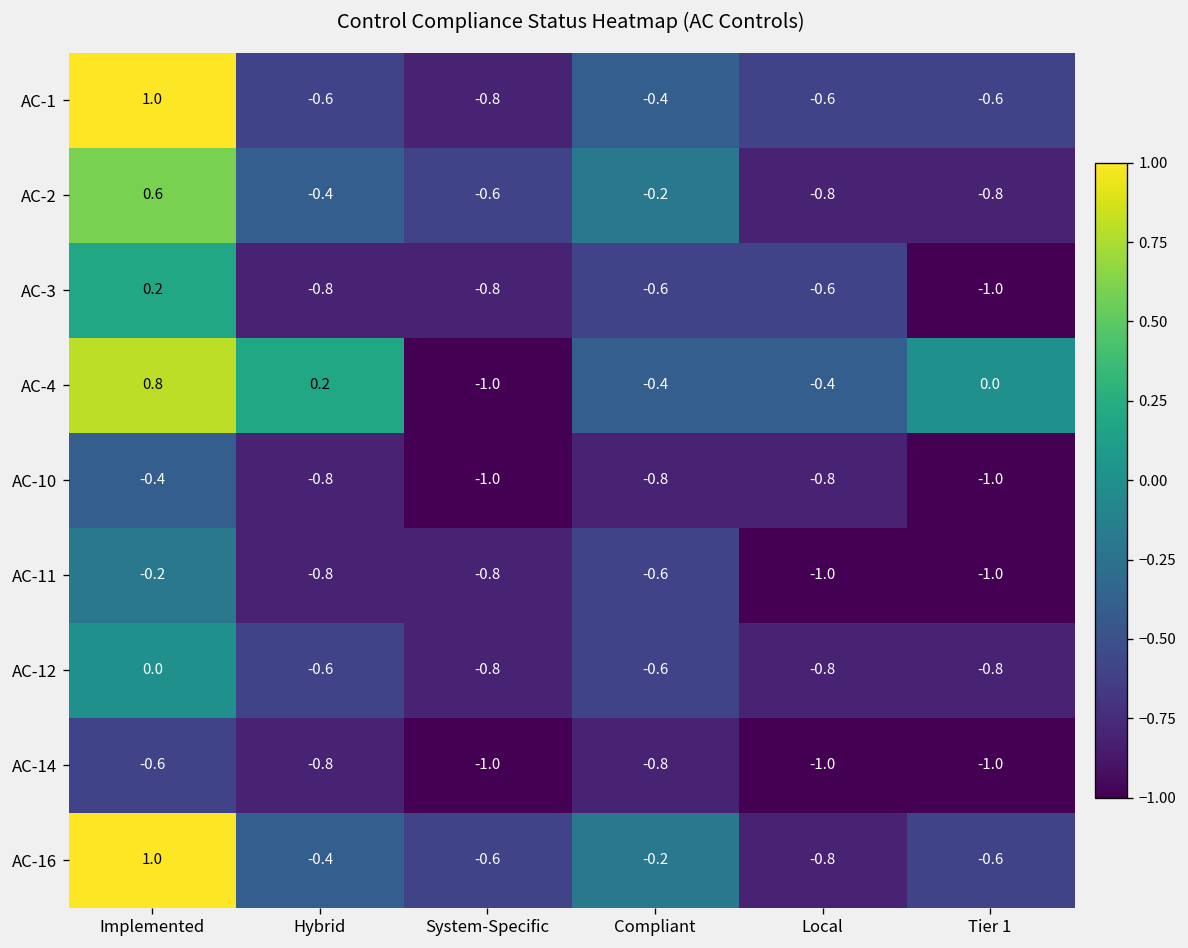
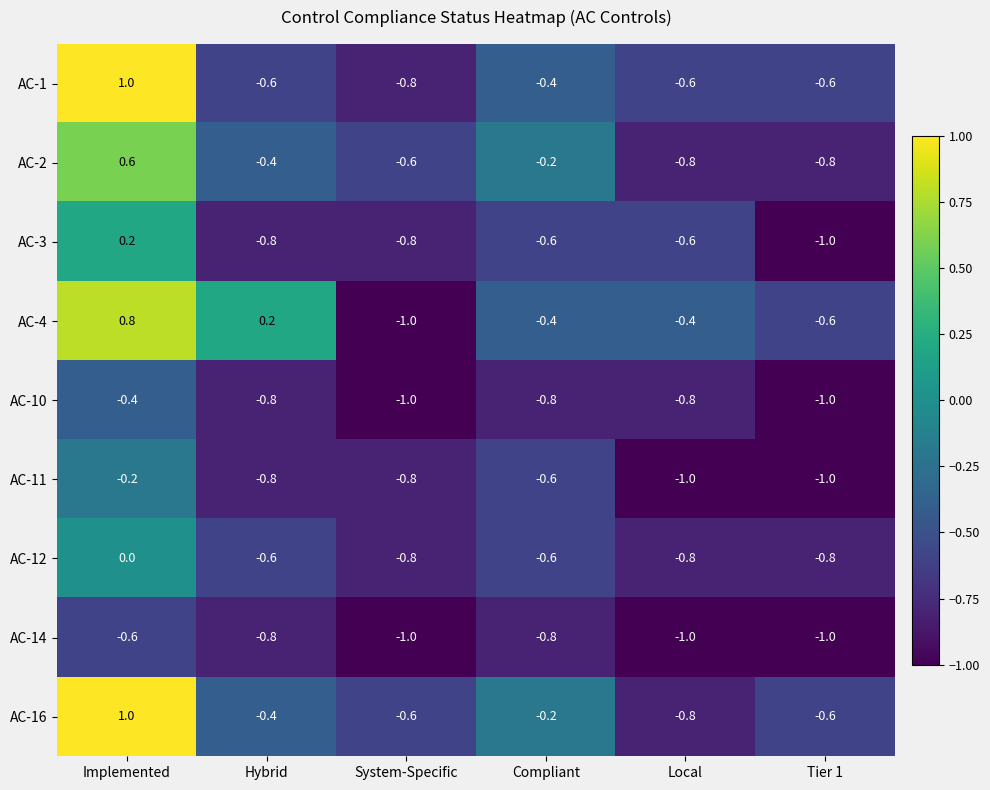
  {
    "AC-1": {
      "Implemented": 1.0,
      "Hybrid": -0.6,
      "System-Specific": -0.8,
      "Compliant": -0.4,
      "Local": -0.6,
      "Tier 1": -0.6
    },
    "AC-2": {
      "Implemented": 0.6,
      "Hybrid": -0.4,
      "System-Specific": -0.6,
      "Compliant": -0.2,
      "Local": -0.8,
      "Tier 1": -0.8
    },
    "AC-3": {
      "Implemented": 0.2,
      "Hybrid": -0.8,
      "System-Specific": -0.8,
      "Compliant": -0.6,
      "Local": -0.6,
      "Tier 1": -1.0
    },
    "AC-4": {
      "Implemented": 0.8,
      "Hybrid": 0.2,
      "System-Specific": -1.0,
      "Compliant": -0.4,
      "Local": -0.4,
-     "Tier 1": 0.0
+     "Tier 1": -0.6
    },
    "AC-10": {
      "Implemented": -0.4,
      "Hybrid": -0.8,
      "System-Specific": -1.0,
      "Compliant": -0.8,
      "Local": -0.8,
      "Tier 1": -1.0
    },
    "AC-11": {
      "Implemented": -0.2,
      "Hybrid": -0.8,
      "System-Specific": -0.8,
      "Compliant": -0.6,
      "Local": -1.0,
      "Tier 1": -1.0
    },
    "AC-12": {
      "Implemented": 0.0,
      "Hybrid": -0.6,
      "System-Specific": -0.8,
      "Compliant": -0.6,
      "Local": -0.8,
      "Tier 1": -0.8
    },
    "AC-14": {
      "Implemented": -0.6,
      "Hybrid": -0.8,
      "System-Specific": -1.0,
      "Compliant": -0.8,
      "Local": -1.0,
      "Tier 1": -1.0
    },
    "AC-16": {
      "Implemented": 1.0,
      "Hybrid": -0.4,
      "System-Specific": -0.6,
      "Compliant": -0.2,
      "Local": -0.8,
      "Tier 1": -0.6
    }
  }
